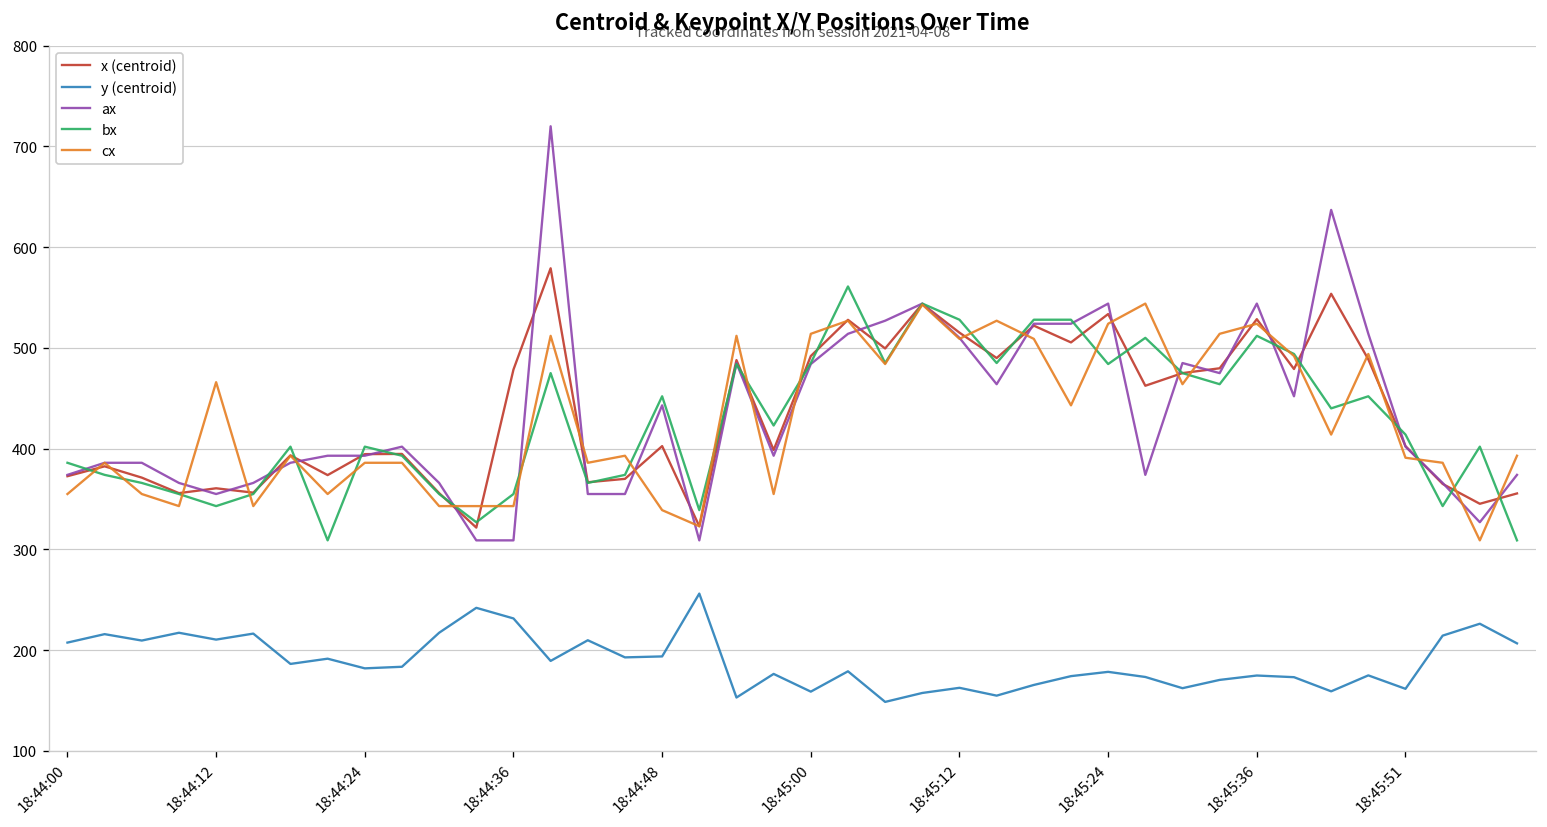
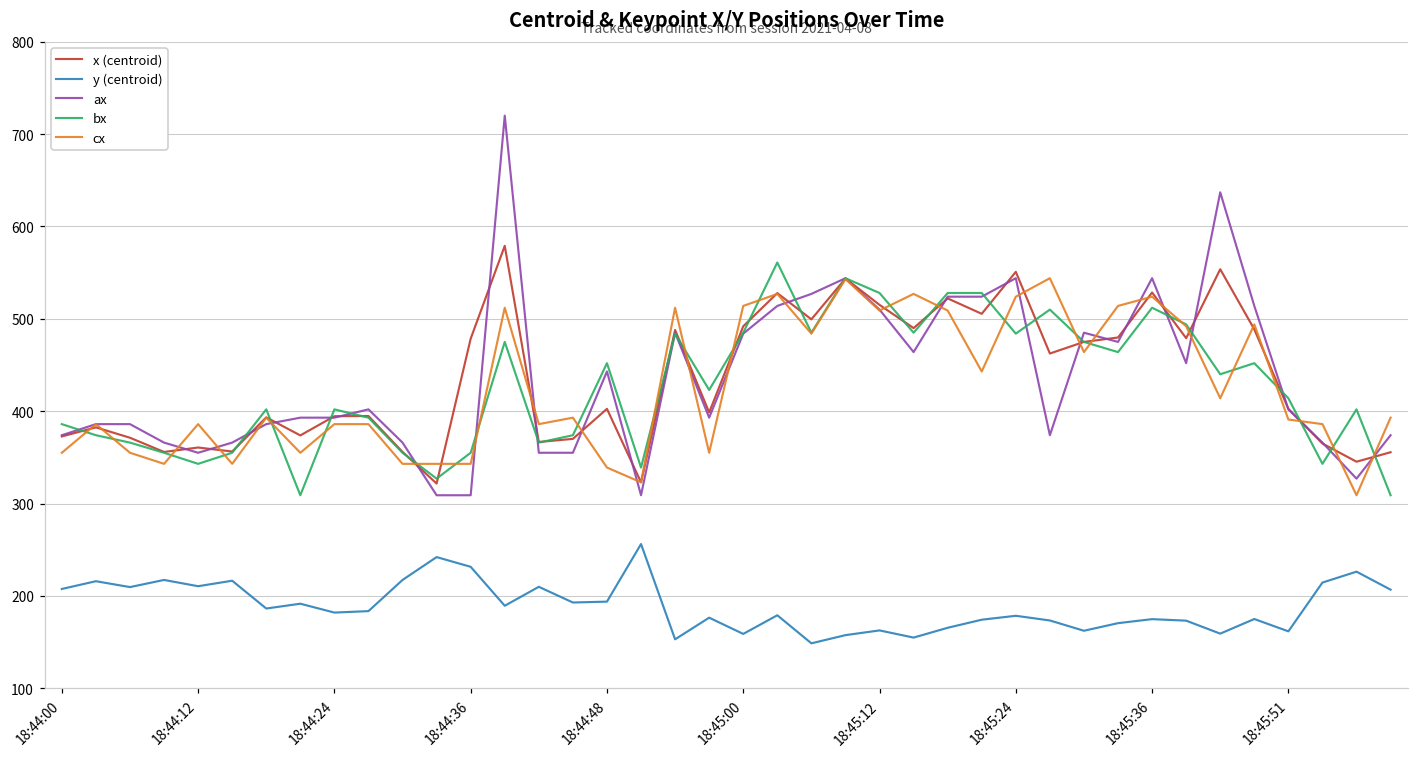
  {
    "x (centroid)": {
      "18:44:12": 360,
      "18:44:36": 480,
      "18:44:48": 400,
      "18:45:00": 490,
      "18:45:12": 520,
-     "18:45:24": 530,
+     "18:45:24": 550,
      "18:45:36": 530
    },
    "y (centroid)": {
      "18:44:00": 210,
      "18:44:12": 210,
      "18:44:24": 180,
      "18:44:36": 230,
      "18:44:48": 190,
      "18:45:00": 160,
      "18:45:12": 160,
      "18:45:24": 180,
      "18:45:36": 170,
      "18:45:51": 160
    },
    "ax": {
      "18:44:12": 360,
      "18:44:36": 310,
      "18:44:48": 440,
      "18:45:24": 540,
      "18:45:36": 540
    },
    "bx": {
      "18:44:00": 390,
      "18:44:12": 340,
      "18:44:24": 400,
      "18:44:36": 360,
      "18:44:48": 450,
      "18:45:12": 530,
      "18:45:24": 480,
      "18:45:36": 510,
      "18:45:51": 410
    },
    "cx": {
      "18:44:00": 360,
-     "18:44:12": 470,
+     "18:44:12": 390,
      "18:44:24": 390,
      "18:44:36": 340,
      "18:44:48": 340,
      "18:45:00": 510,
      "18:45:24": 520,
      "18:45:36": 520,
      "18:45:51": 390
    }
  }
